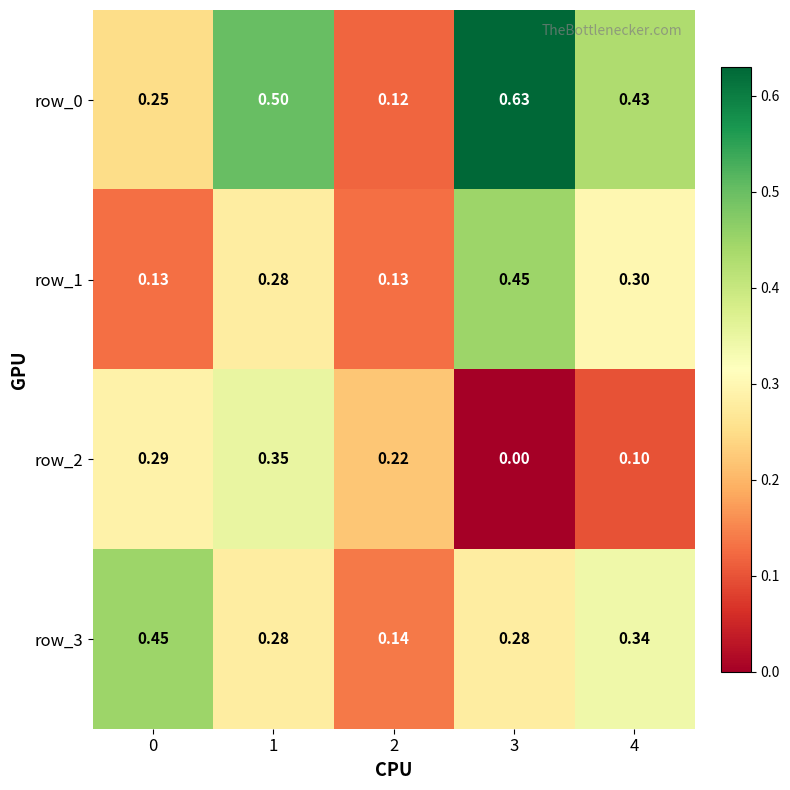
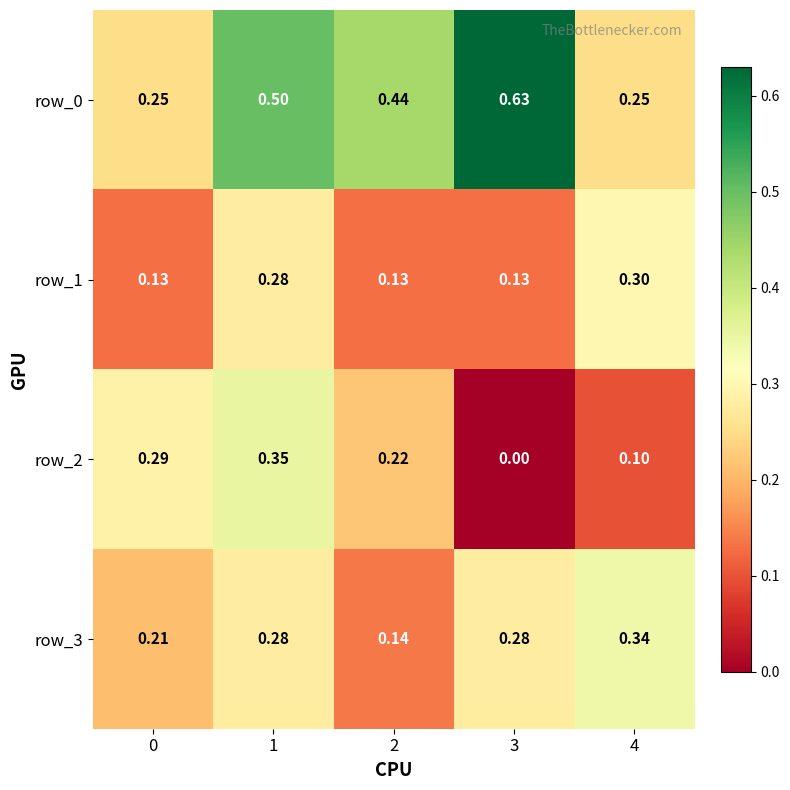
  {
    "row_0": {
      "0": 0.25,
      "1": 0.50,
-     "2": 0.12,
+     "2": 0.44,
      "3": 0.63,
-     "4": 0.43
+     "4": 0.25
    },
    "row_1": {
      "0": 0.13,
      "1": 0.28,
      "2": 0.13,
-     "3": 0.45,
+     "3": 0.13,
      "4": 0.30
    },
    "row_2": {
      "0": 0.29,
      "1": 0.35,
      "2": 0.22,
      "3": 0.00,
      "4": 0.10
    },
    "row_3": {
-     "0": 0.45,
+     "0": 0.21,
      "1": 0.28,
      "2": 0.14,
      "3": 0.28,
      "4": 0.34
    }
  }
